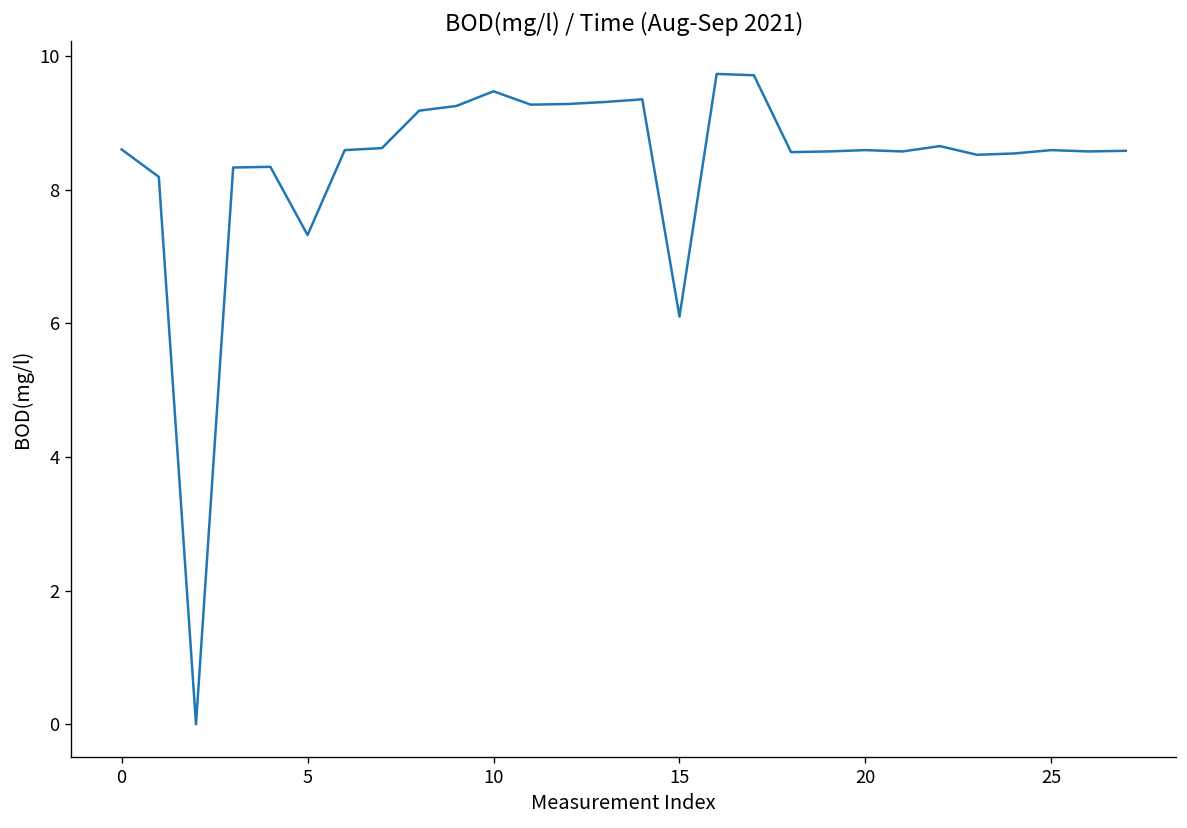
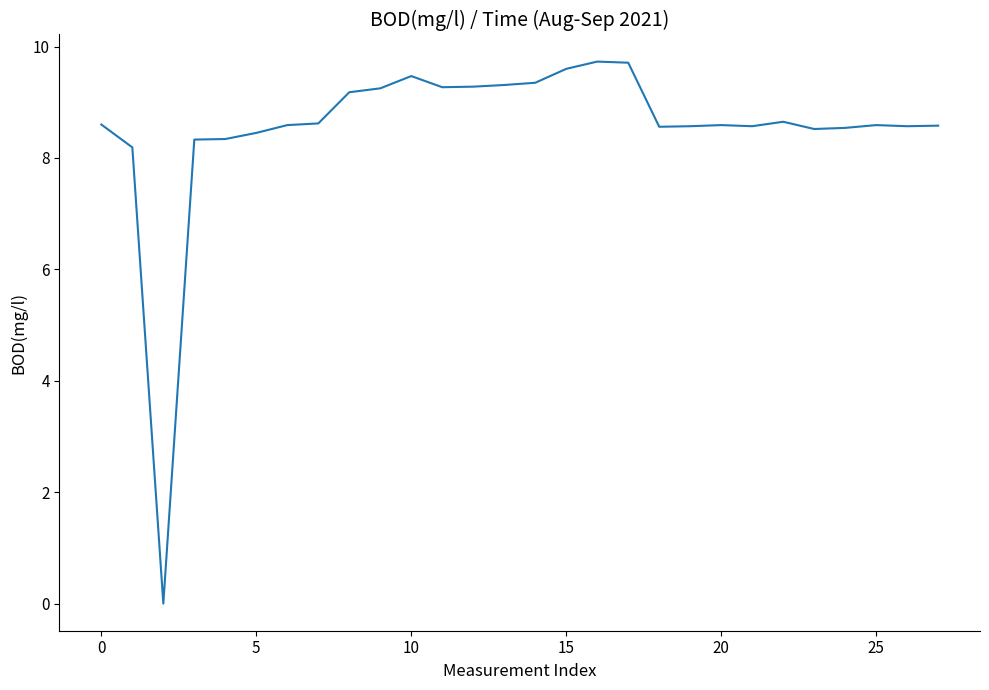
  {
    "0": 8.6,
-   "5": 7.3,
+   "5": 8.5,
    "10": 9.5,
-   "15": 6.1,
+   "15": 9.6,
    "20": 8.6,
    "25": 8.6
  }
